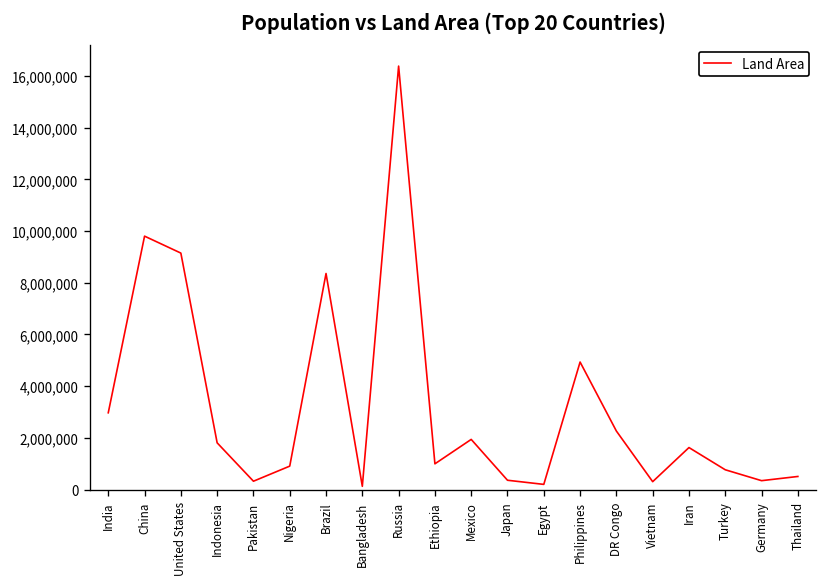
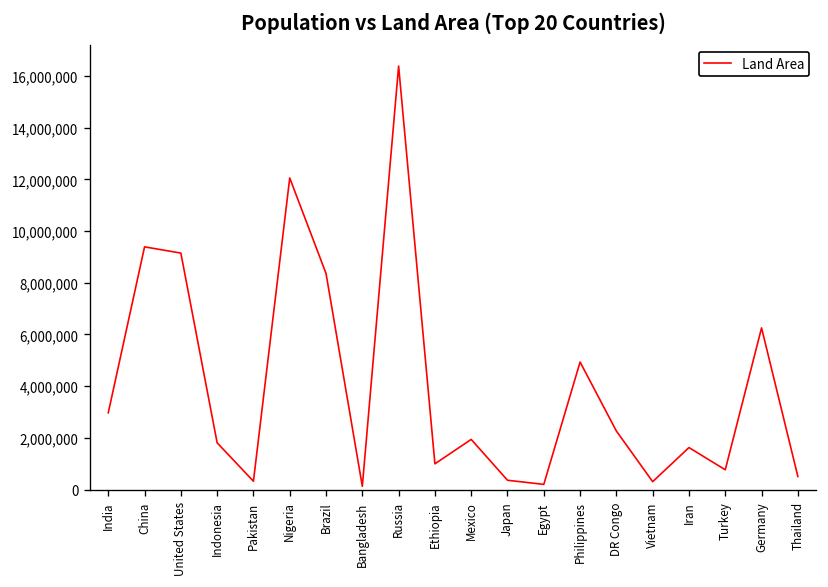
  {
    "India": "3,000,000",
-   "China": "9,800,000",
+   "China": "9,400,000",
    "United States": "9,100,000",
    "Indonesia": "1,800,000",
    "Pakistan": "300,000",
-   "Nigeria": "900,000",
+   "Nigeria": "12,100,000",
    "Brazil": "8,400,000",
    "Bangladesh": "100,000",
    "Russia": "16,400,000",
    "Ethiopia": "1,000,000",
    "Mexico": "1,900,000",
    "Japan": "400,000",
    "Egypt": "200,000",
    "Philippines": "4,900,000",
    "DR Congo": "2,300,000",
    "Vietnam": "300,000",
    "Iran": "1,600,000",
    "Turkey": "800,000",
-   "Germany": "300,000",
+   "Germany": "6,300,000",
    "Thailand": "500,000"
  }
